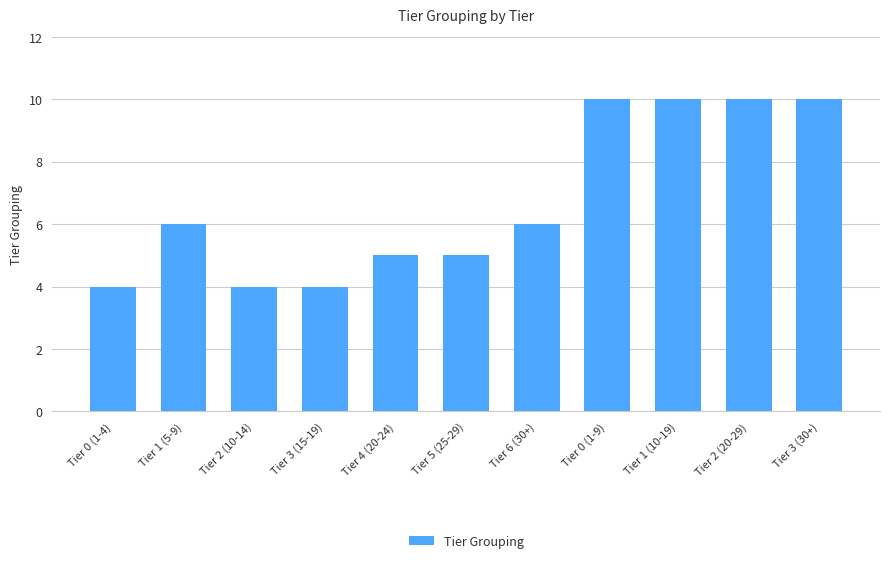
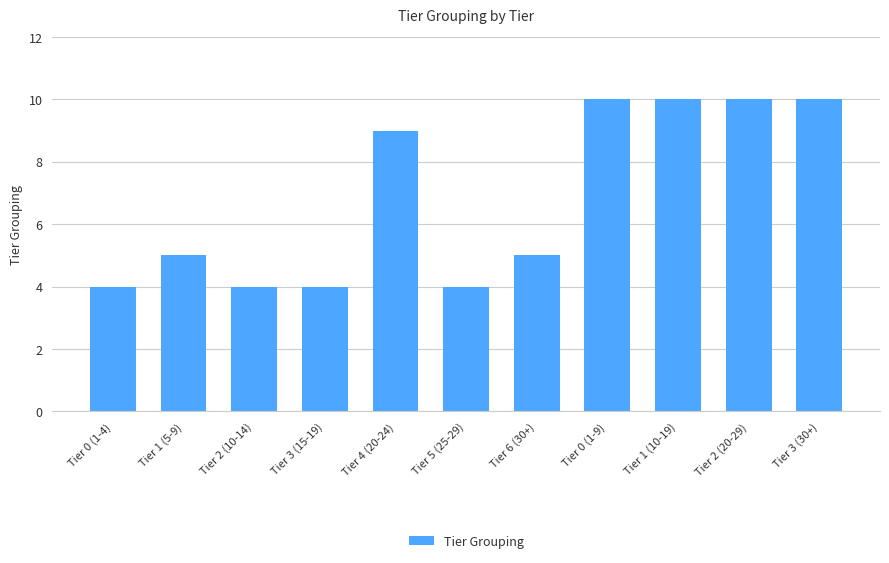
  {
    "Tier 0 (1-4)": 4,
-   "Tier 1 (5-9)": 6,
+   "Tier 1 (5-9)": 5,
    "Tier 2 (10-14)": 4,
    "Tier 3 (15-19)": 4,
-   "Tier 4 (20-24)": 5,
-   "Tier 5 (25-29)": 5,
-   "Tier 6 (30+)": 6,
+   "Tier 4 (20-24)": 9,
+   "Tier 5 (25-29)": 4,
+   "Tier 6 (30+)": 5,
    "Tier 0 (1-9)": 10,
    "Tier 1 (10-19)": 10,
    "Tier 2 (20-29)": 10,
    "Tier 3 (30+)": 10
  }
